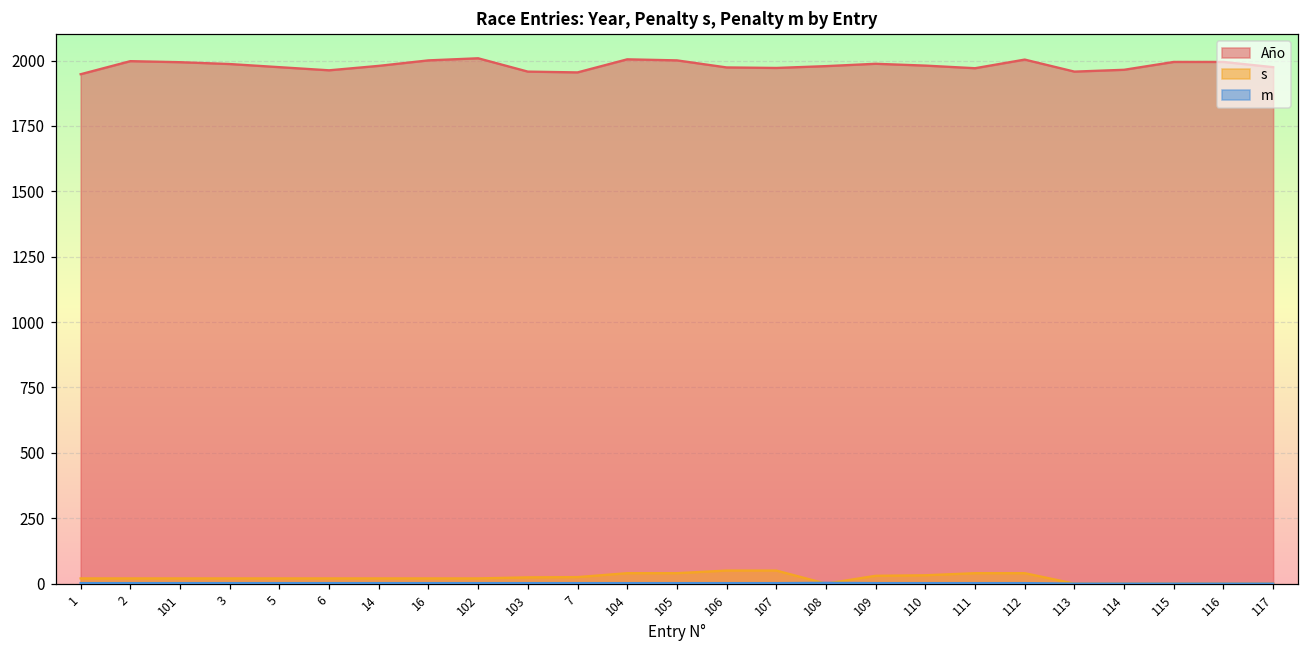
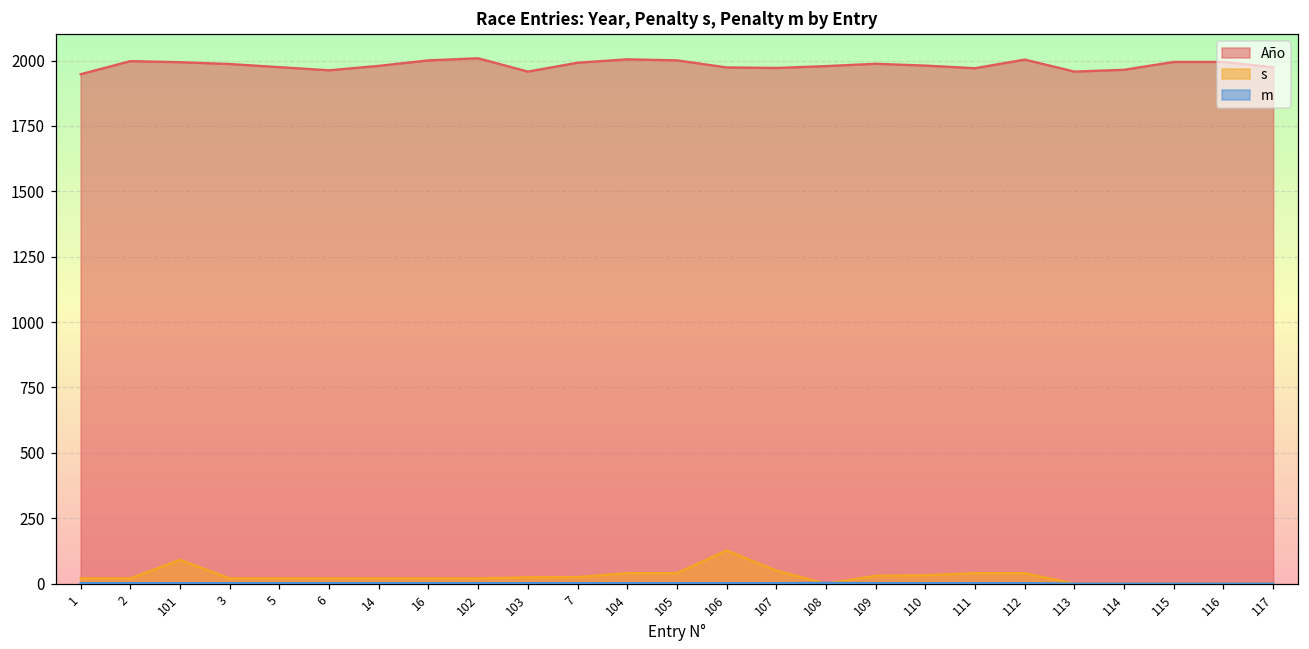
  {
    "Año": {
      "1": 1950,
      "2": 2000,
      "101": 1990,
      "3": 1990,
      "5": 1980,
      "6": 1960,
      "14": 1980,
      "16": 2000,
      "102": 2010,
      "103": 1960,
-     "7": 1960,
+     "7": 1990,
      "104": 2010,
      "105": 2000,
      "106": 1970,
      "107": 1970,
      "108": 1980,
      "109": 1990,
      "110": 1980,
      "111": 1970,
      "112": 2000,
      "113": 1960,
      "114": 1970,
      "115": 2000
    },
    "s": {
      "1": 20,
      "2": 20,
-     "101": 20,
+     "101": 90,
      "3": 20,
      "5": 20,
      "6": 20,
      "14": 20,
      "16": 20,
      "102": 20,
      "103": 20,
      "7": 30,
      "104": 40,
      "105": 40,
-     "106": 50,
+     "106": 130,
      "107": 50,
      "109": 30,
      "110": 30,
      "111": 40,
      "112": 40
    },
    "m": {
      "1": 0,
      "2": 0,
      "101": 0,
      "3": 0,
      "5": 0,
      "6": 0,
      "14": 0,
      "16": 0,
      "102": 0,
      "103": 0,
      "7": 0,
      "104": 0,
      "105": 0,
      "106": 0,
      "107": 0,
      "109": 0,
      "110": 0,
      "111": 0,
      "112": 0
    }
  }
